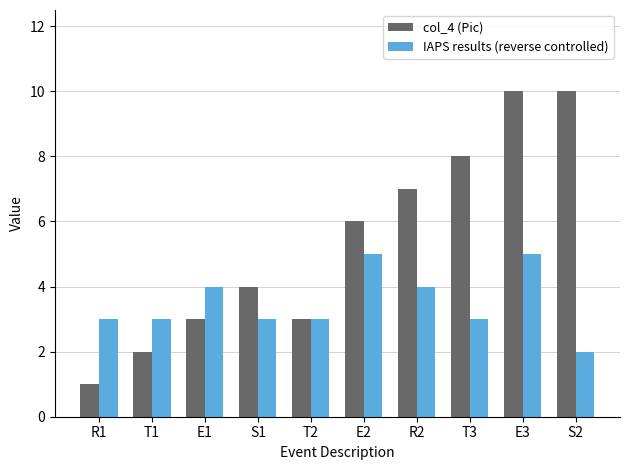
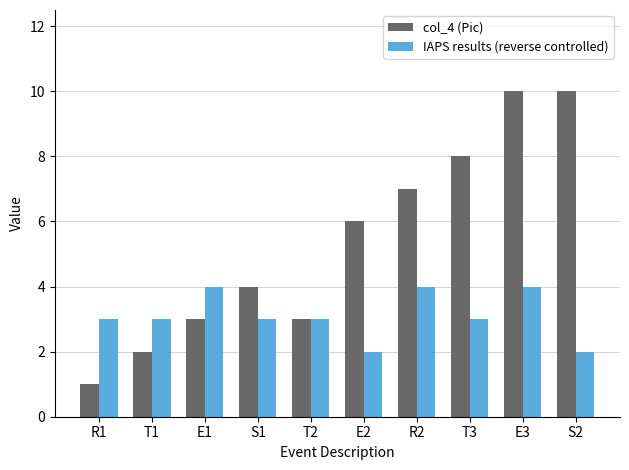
  {
    "col_4 (Pic)": {
      "R1": 1,
      "T1": 2,
      "E1": 3,
      "S1": 4,
      "T2": 3,
      "E2": 6,
      "R2": 7,
      "T3": 8,
      "E3": 10,
      "S2": 10
    },
    "IAPS results (reverse controlled)": {
      "R1": 3,
      "T1": 3,
      "E1": 4,
      "S1": 3,
      "T2": 3,
-     "E2": 5,
+     "E2": 2,
      "R2": 4,
      "T3": 3,
-     "E3": 5,
+     "E3": 4,
      "S2": 2
    }
  }
